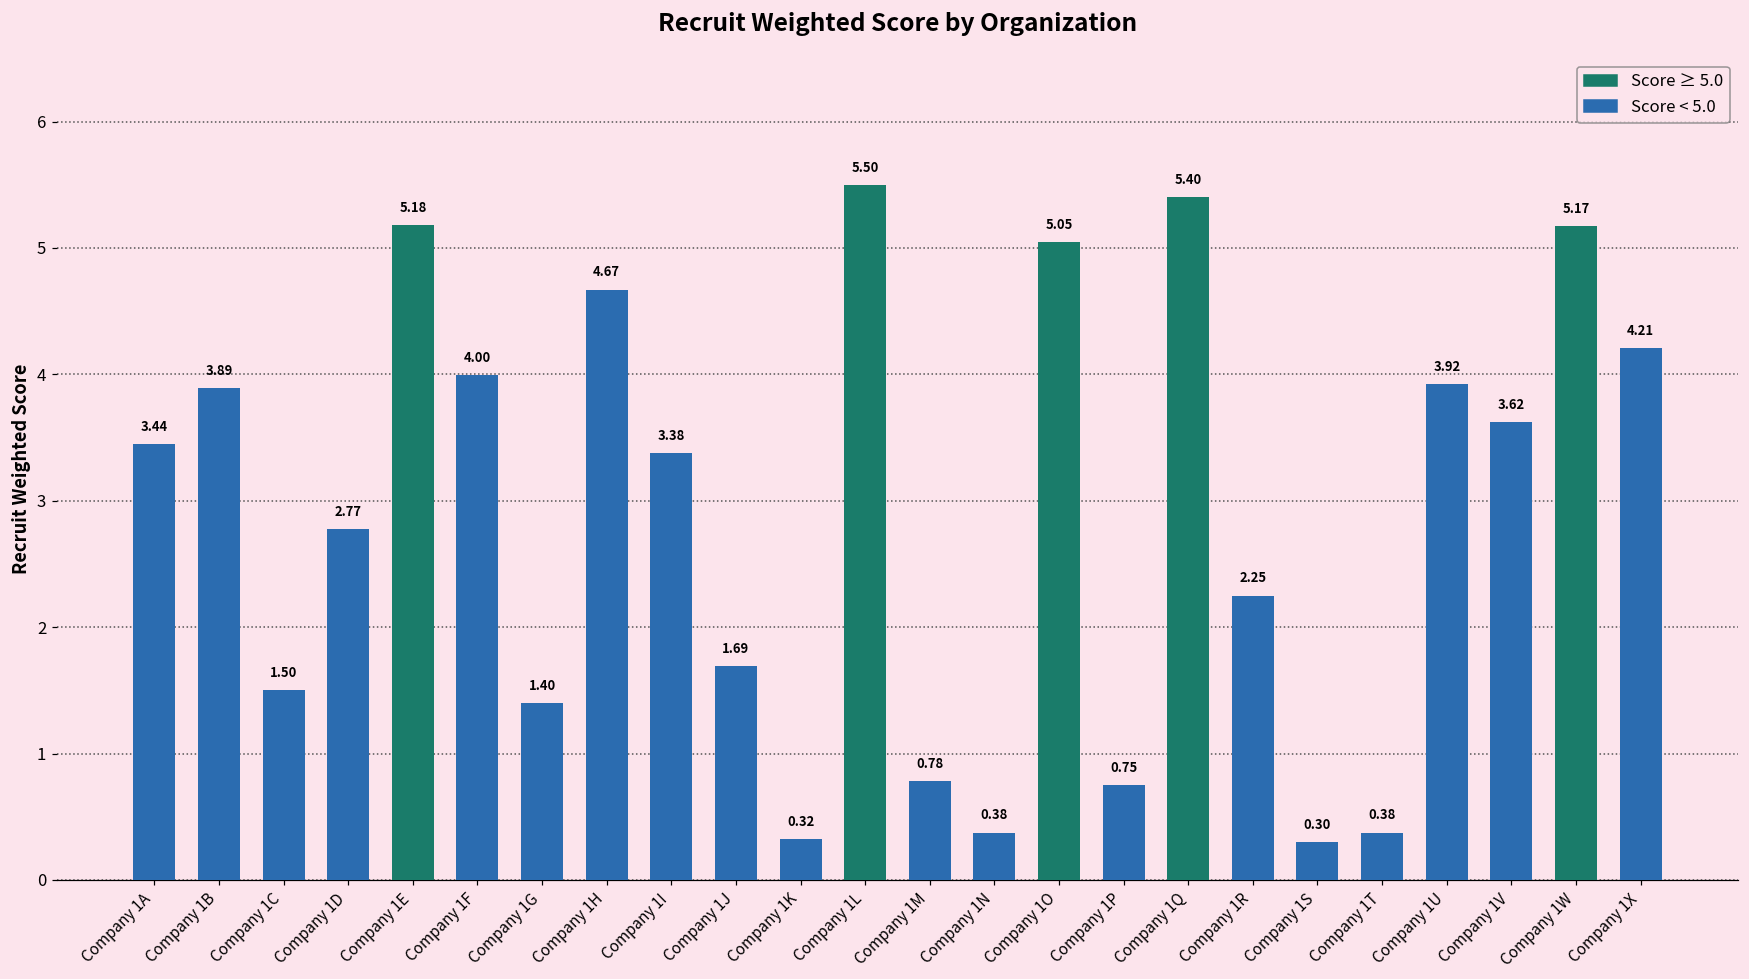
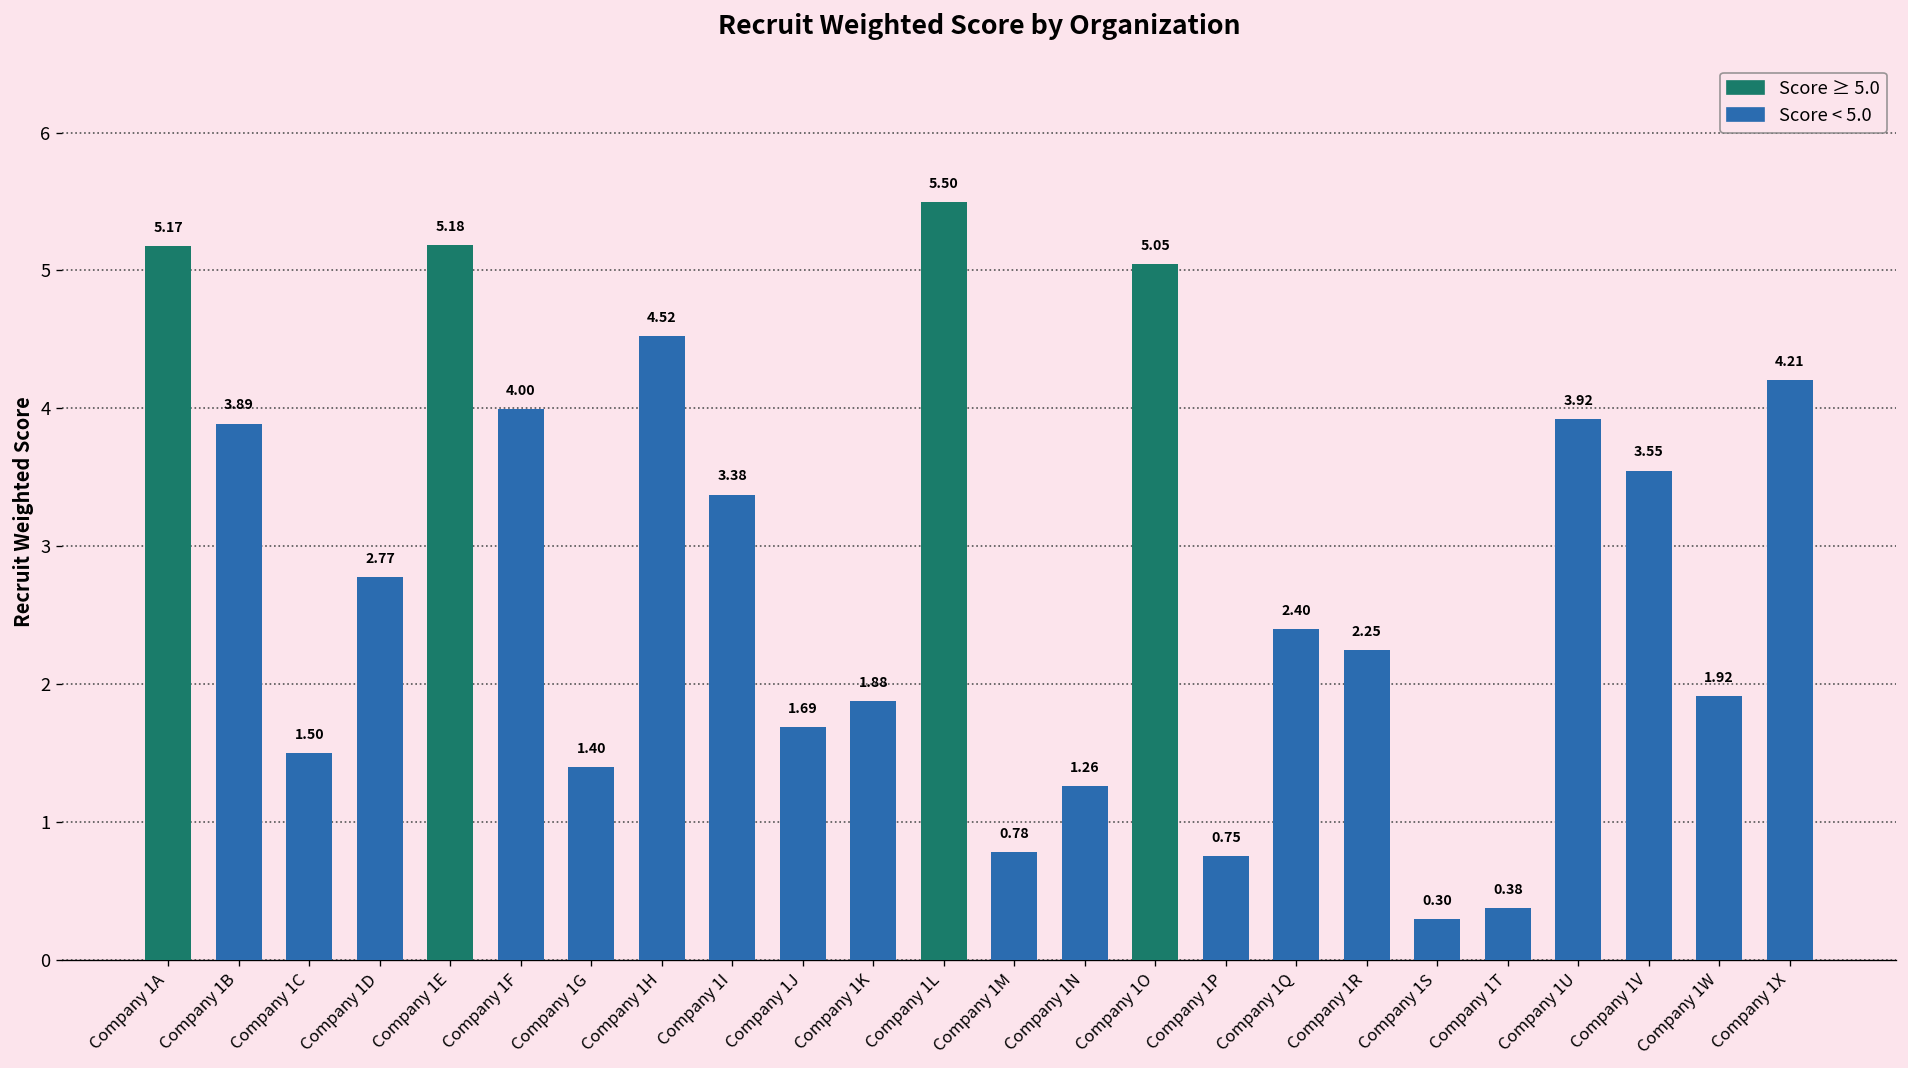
  {
-   "Company 1A": 3.44,
+   "Company 1A": 5.17,
    "Company 1B": 3.89,
    "Company 1C": 1.50,
    "Company 1D": 2.77,
    "Company 1E": 5.18,
    "Company 1F": 4.00,
    "Company 1G": 1.40,
-   "Company 1H": 4.67,
+   "Company 1H": 4.52,
    "Company 1I": 3.38,
    "Company 1J": 1.69,
-   "Company 1K": 0.32,
+   "Company 1K": 1.88,
    "Company 1L": 5.50,
    "Company 1M": 0.78,
-   "Company 1N": 0.38,
+   "Company 1N": 1.26,
    "Company 1O": 5.05,
    "Company 1P": 0.75,
-   "Company 1Q": 5.40,
+   "Company 1Q": 2.40,
    "Company 1R": 2.25,
    "Company 1S": 0.30,
    "Company 1T": 0.38,
    "Company 1U": 3.92,
-   "Company 1V": 3.62,
-   "Company 1W": 5.17,
+   "Company 1V": 3.55,
+   "Company 1W": 1.92,
    "Company 1X": 4.21
  }
